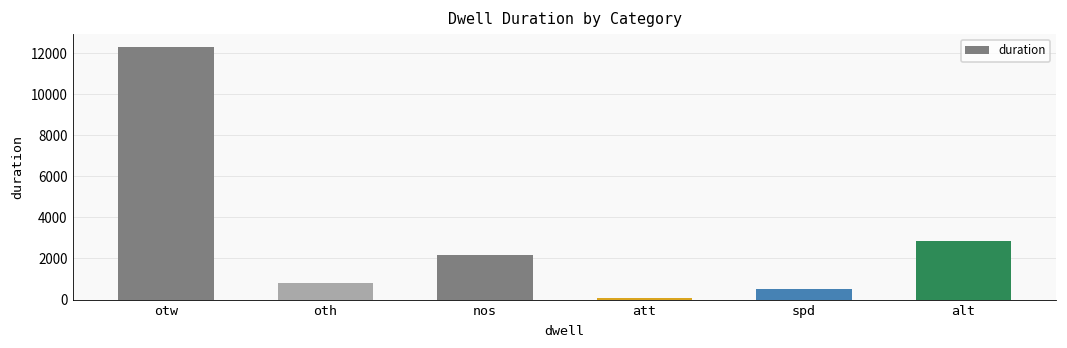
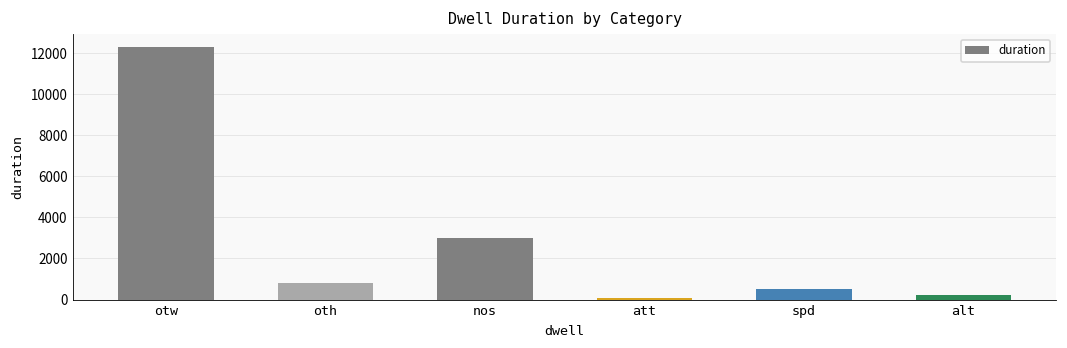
  {
    "otw": 12300,
    "oth": 800,
-   "nos": 2200,
+   "nos": 3000,
    "spd": 500,
-   "alt": 2900
+   "alt": 200
  }
